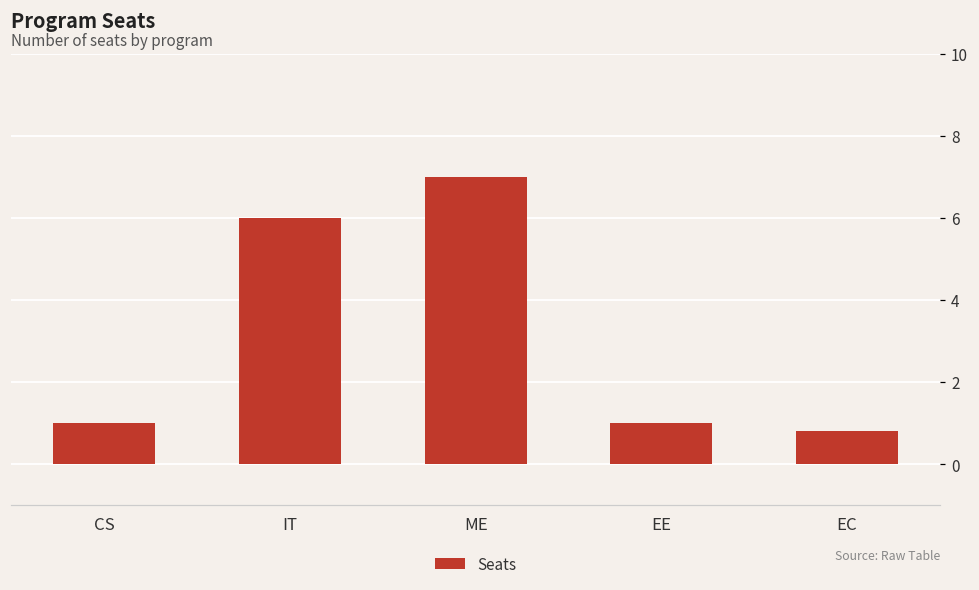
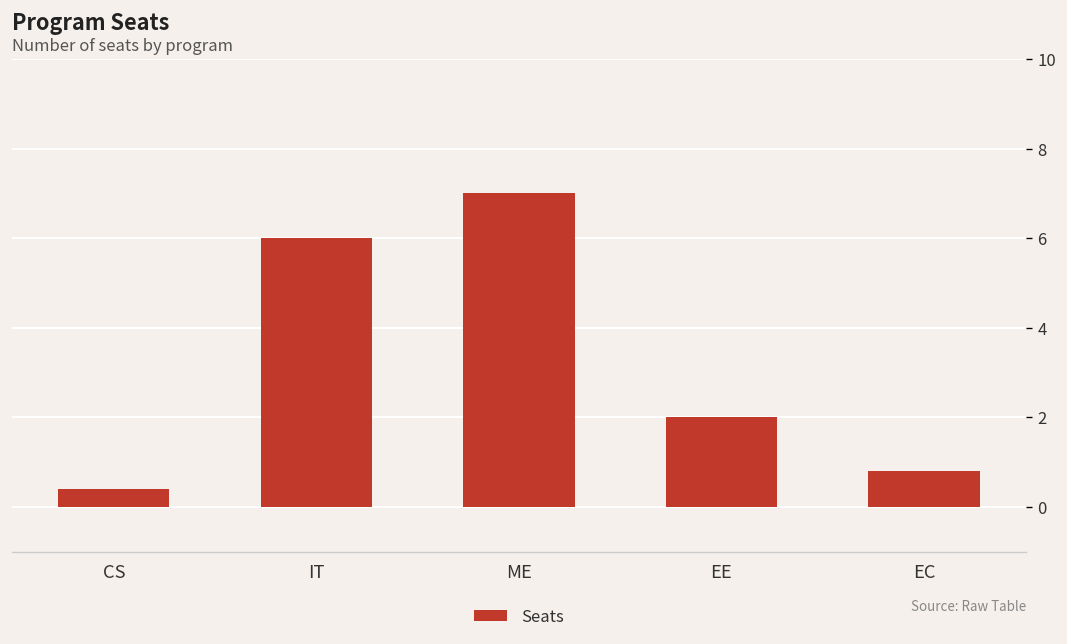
  {
-   "CS": 1.0,
+   "CS": 0.4,
    "IT": 6.0,
    "ME": 7.0,
-   "EE": 1,
+   "EE": 2,
    "EC": 0.8
  }
